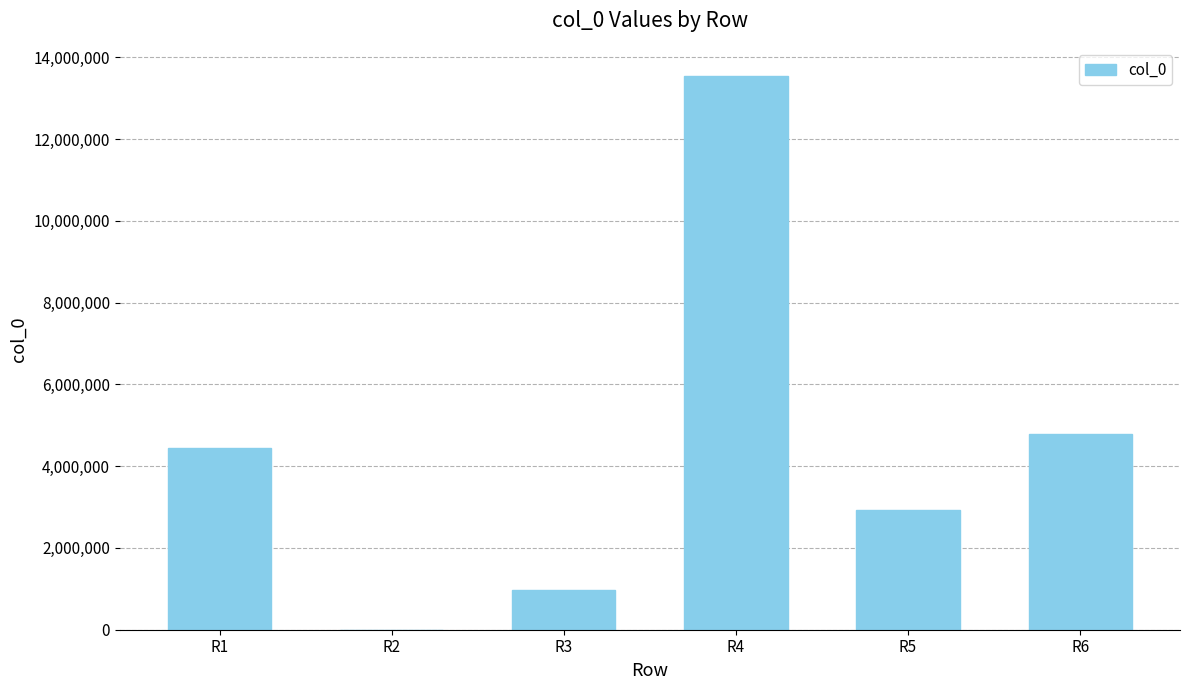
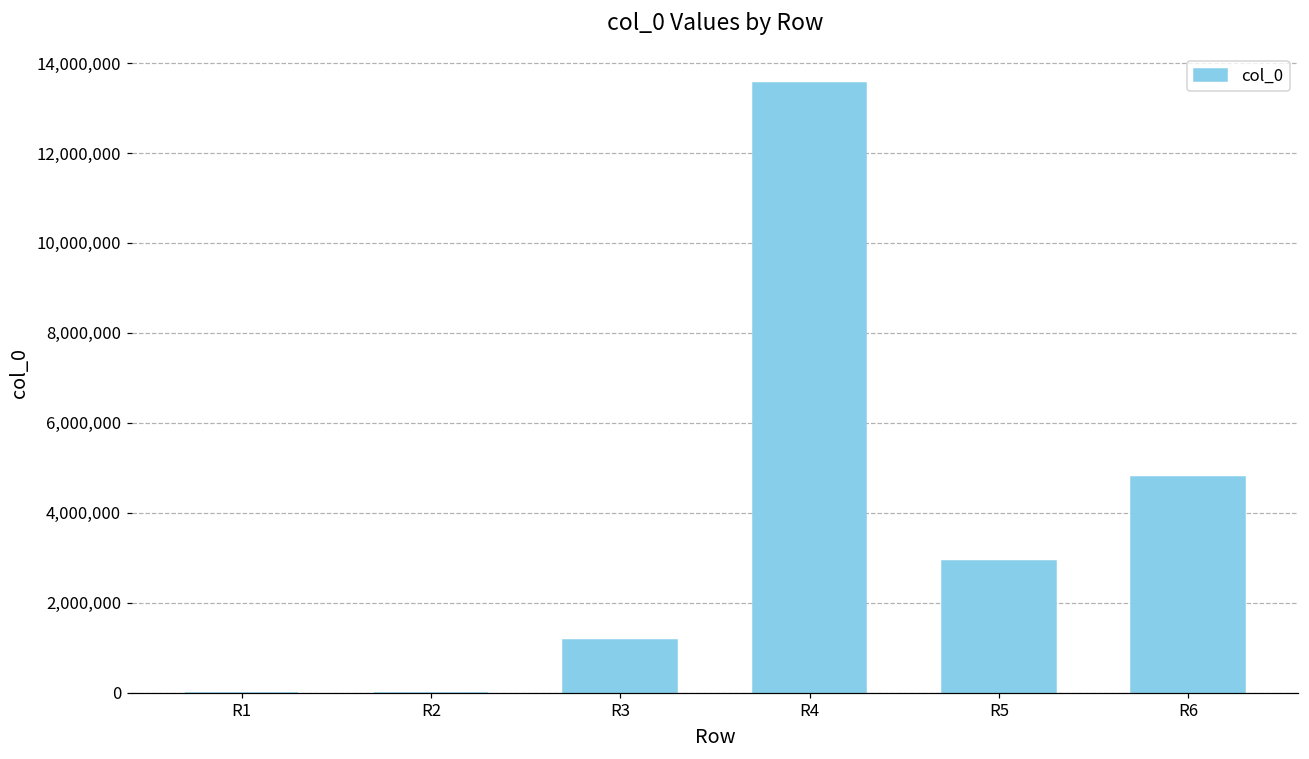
  {
-   "R1": "4,400,000",
-   "R3": "1,000,000",
+   "R1": "0",
+   "R3": "1,200,000",
    "R4": "13,600,000",
    "R5": "2,900,000",
    "R6": "4,800,000"
  }
